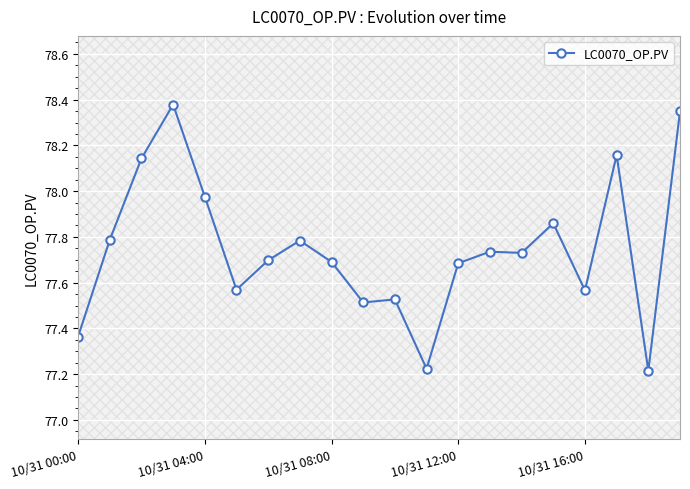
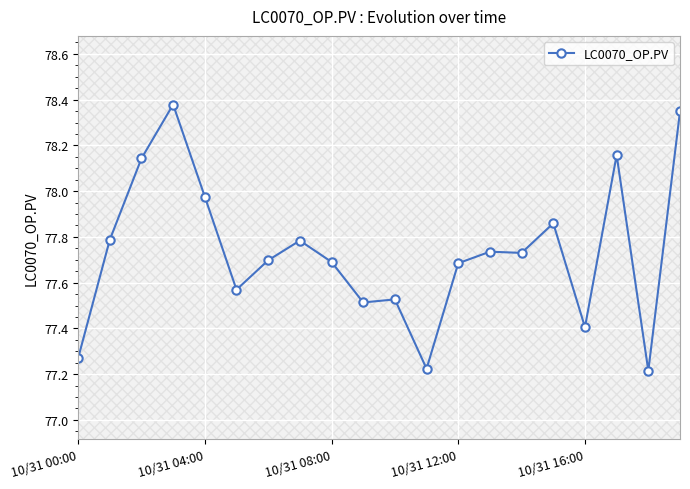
  {
-   "10/31 00:00": 77.36,
+   "10/31 00:00": 77.27,
    "10/31 04:00": 77.98,
    "10/31 08:00": 77.69,
    "10/31 12:00": 77.68,
-   "10/31 16:00": 77.57
+   "10/31 16:00": 77.41
  }
